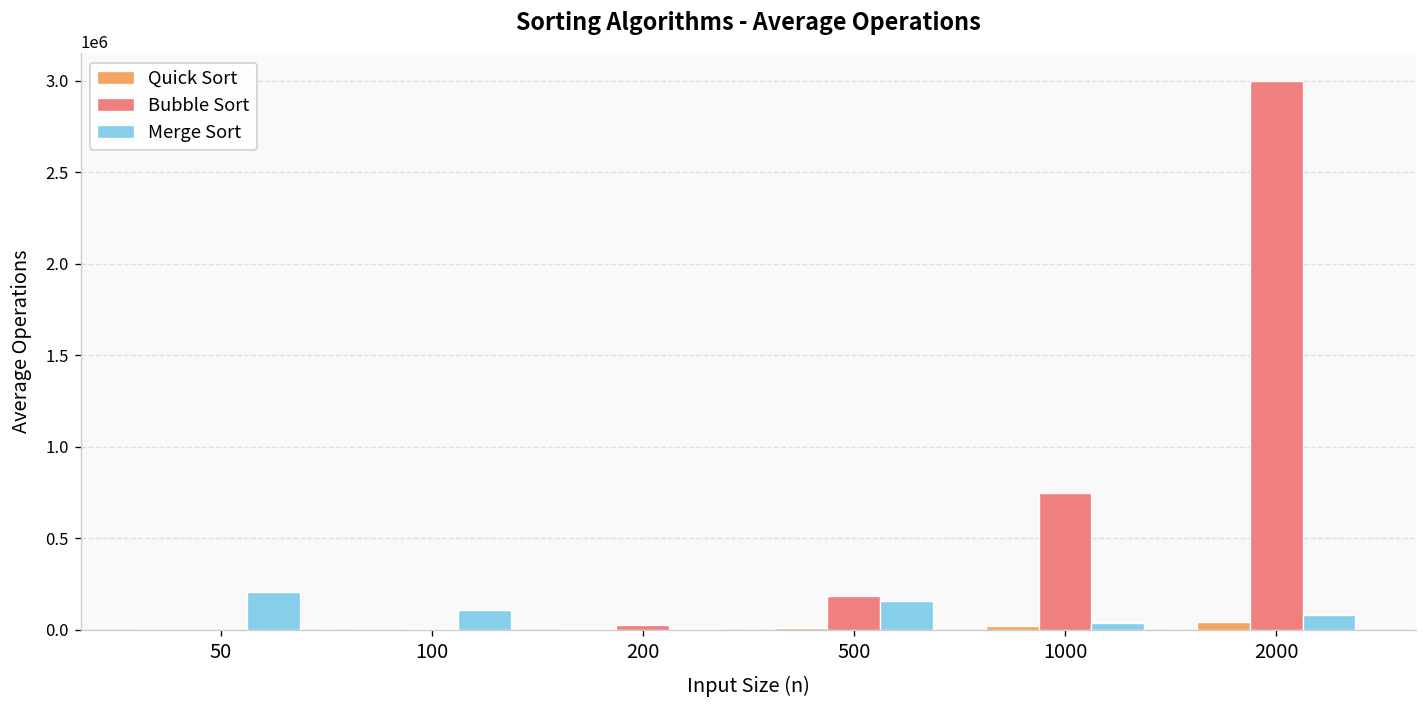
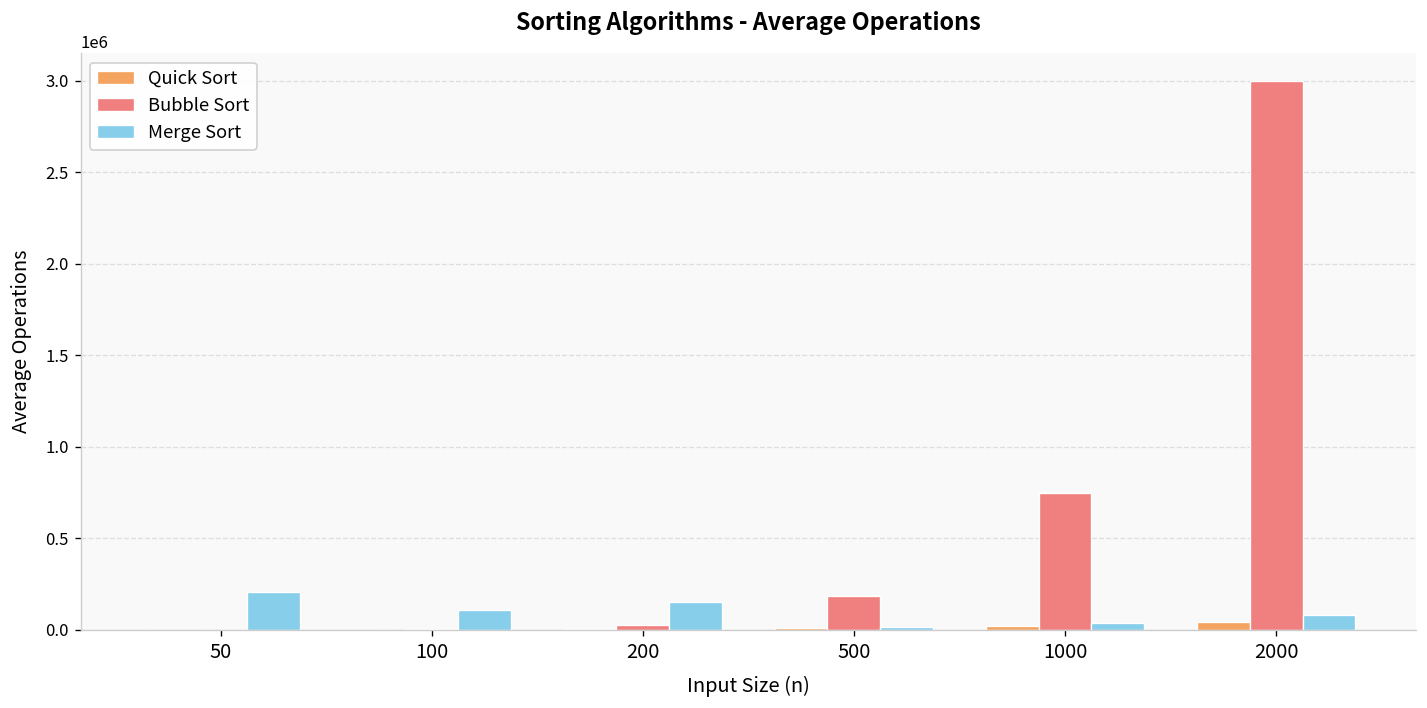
  {
    "Merge Sort": {
      "50": 210000,
      "100": 110000,
-     "200": 10000,
-     "500": 160000,
+     "200": 150000,
+     "500": 20000,
      "1000": 40000,
      "2000": 80000
    }
  }
